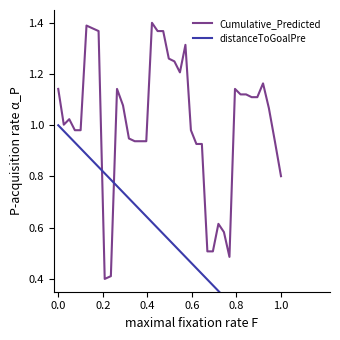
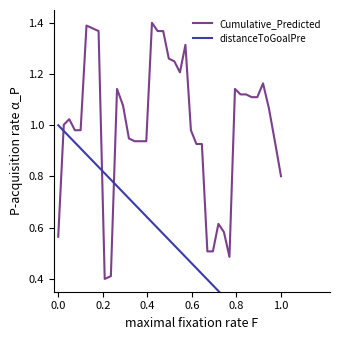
  {
    "Cumulative_Predicted": {
-     "0.0": 1.14,
+     "0.0": 0.56,
      "1.0": 0.80
    },
    "distanceToGoalPre": {
      "0.0": 1.00
    }
  }
